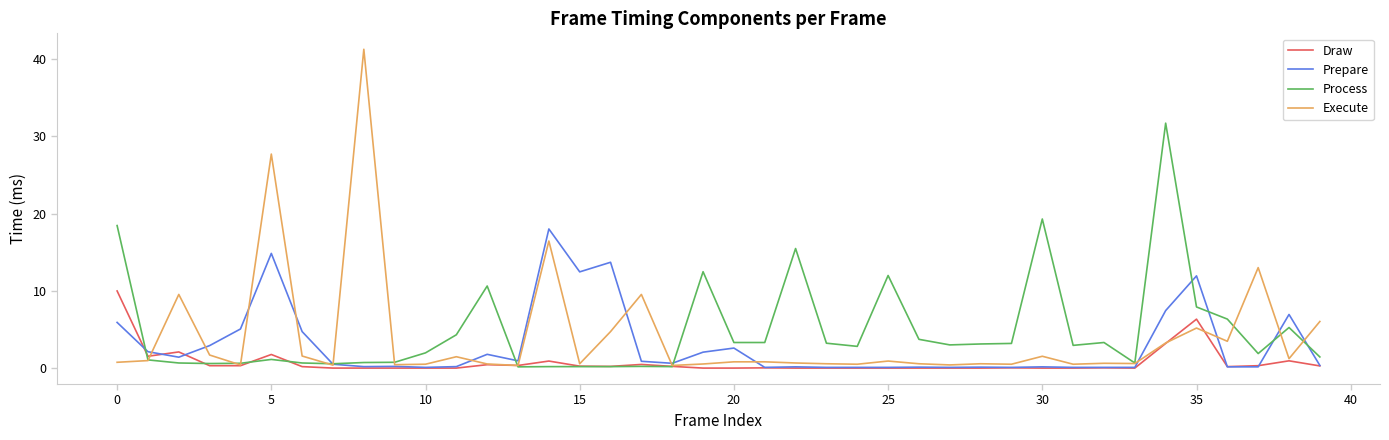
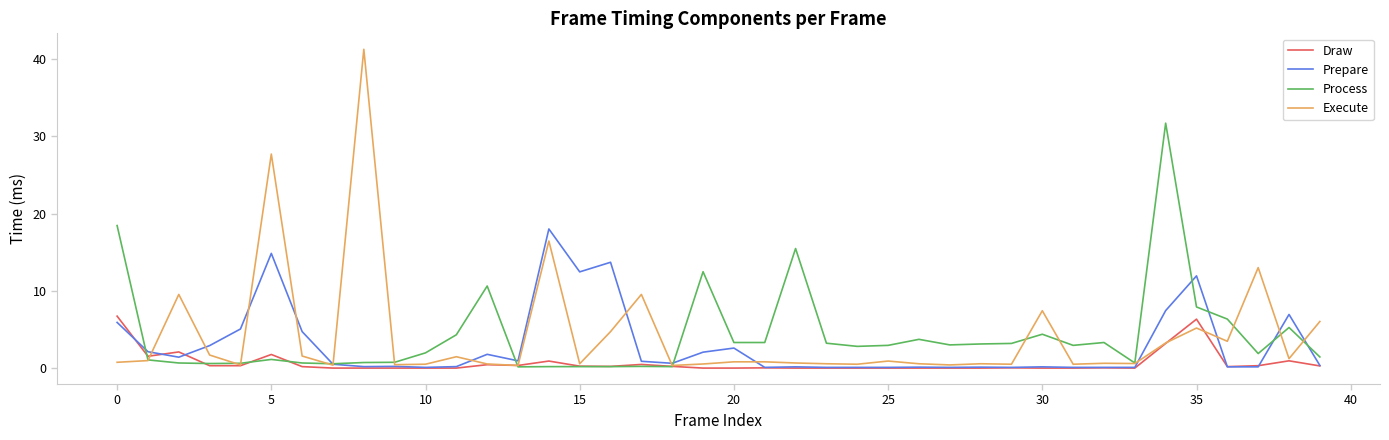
  {
    "Draw": {
-     "0": 10,
+     "0": 7,
      "5": 2,
      "20": 0,
      "35": 6
    },
    "Prepare": {
      "0": 6,
      "5": 15,
      "15": 12,
      "20": 3,
      "35": 12
    },
    "Process": {
      "0": 18,
      "5": 1,
      "10": 2,
      "20": 3,
-     "25": 12,
-     "30": 19,
+     "25": 3,
+     "30": 4,
      "35": 8
    },
    "Execute": {
      "0": 1,
      "5": 28,
      "10": 1,
      "20": 1,
      "25": 1,
-     "30": 2,
+     "30": 7,
      "35": 5
    }
  }
